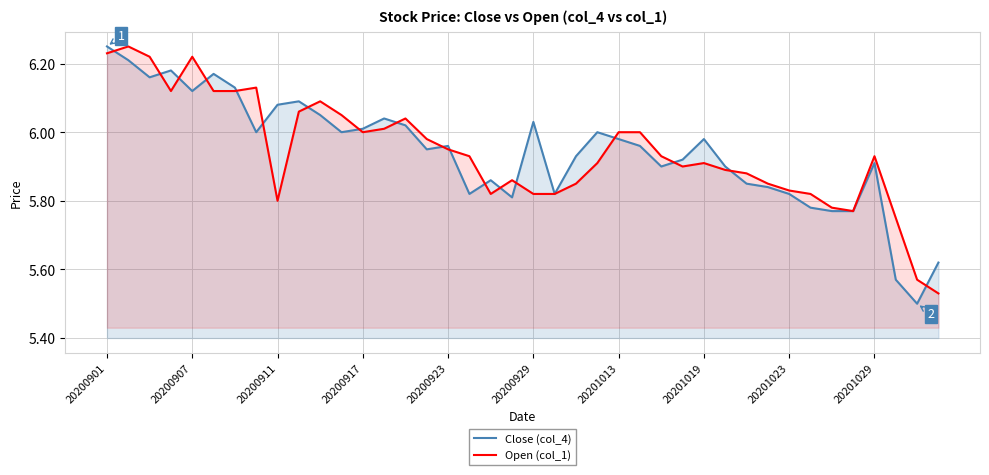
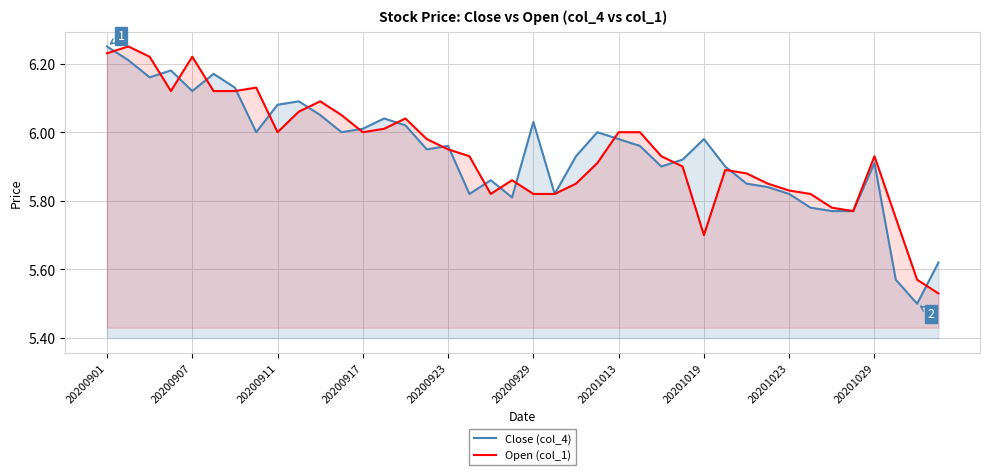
  {
    "Close (col_4)": {
      "20200907": 6.12,
      "20200911": 6.08,
      "20200917": 6.01,
      "20200923": 5.96,
      "20200929": 6.03,
      "20201013": 5.98,
      "20201019": 5.98,
      "20201023": 5.82,
      "20201029": 5.91
    },
    "Open (col_1)": {
      "20200901": 6.23,
      "20200907": 6.22,
-     "20200911": 5.8,
+     "20200911": 6.0,
      "20200917": 6.00,
      "20200923": 5.95,
      "20200929": 5.82,
      "20201013": 6.00,
-     "20201019": 5.91,
+     "20201019": 5.70,
      "20201023": 5.83,
      "20201029": 5.93
    }
  }
